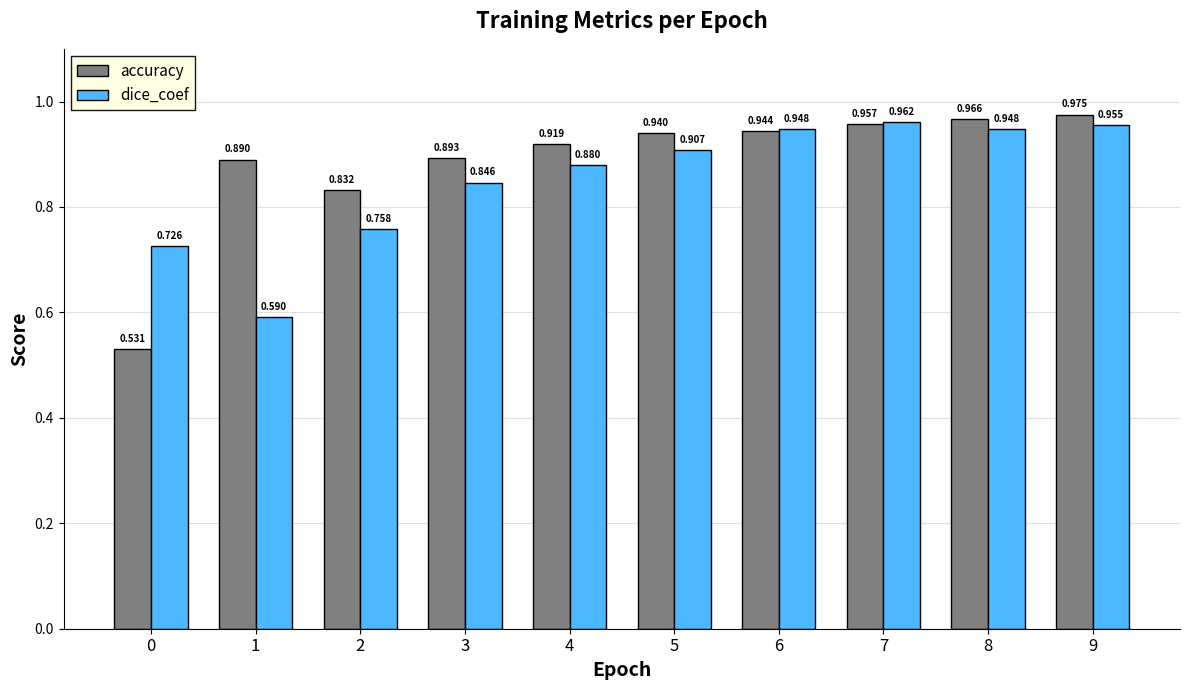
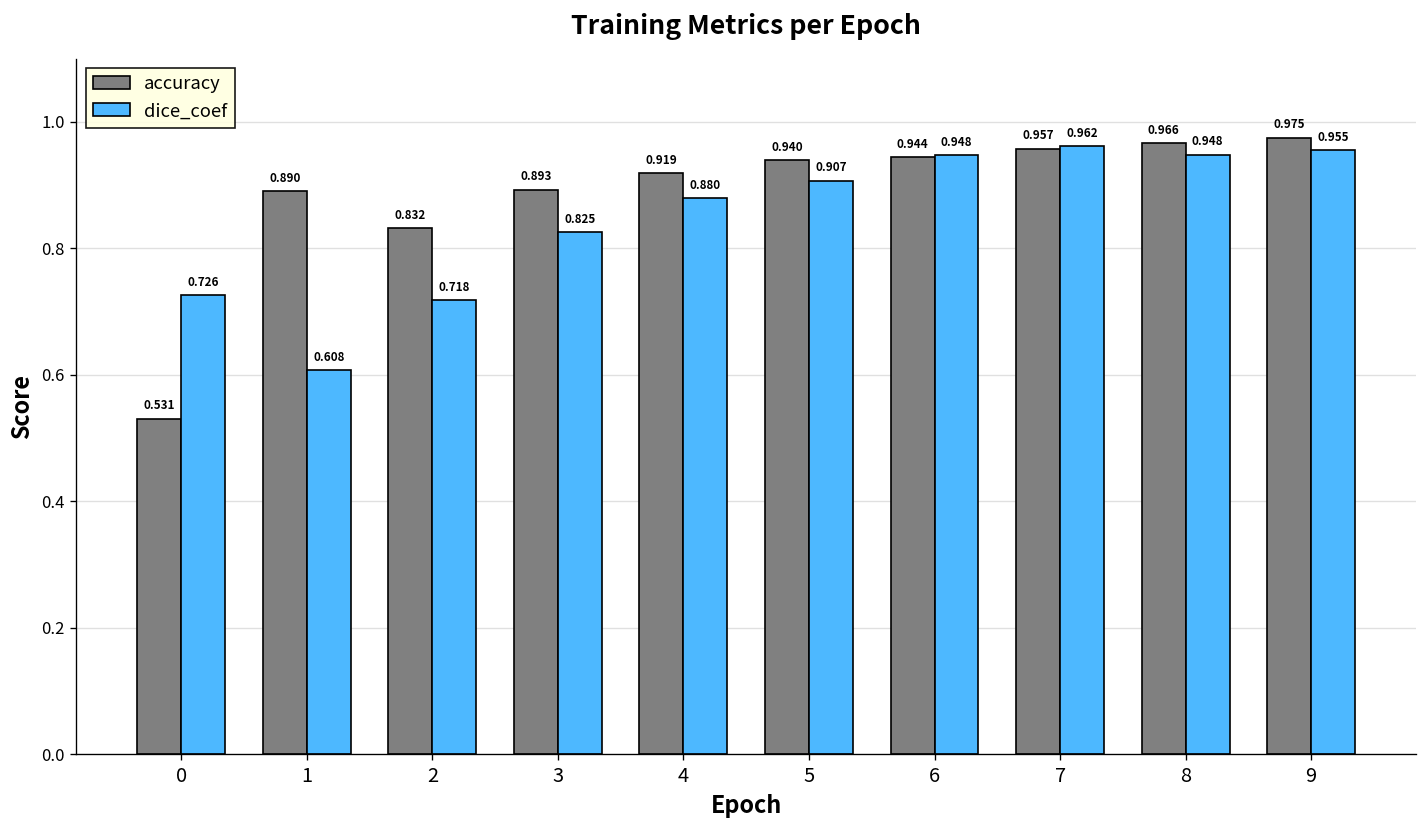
  {
    "accuracy": {
      "0": 0.531,
      "1": 0.890,
      "2": 0.832,
      "3": 0.893,
      "4": 0.919,
      "5": 0.940,
      "6": 0.944,
      "7": 0.957,
      "8": 0.966,
      "9": 0.975
    },
    "dice_coef": {
      "0": 0.726,
-     "1": 0.590,
-     "2": 0.758,
-     "3": 0.846,
+     "1": 0.608,
+     "2": 0.718,
+     "3": 0.825,
      "4": 0.880,
      "5": 0.907,
      "6": 0.948,
      "7": 0.962,
      "8": 0.948,
      "9": 0.955
    }
  }
